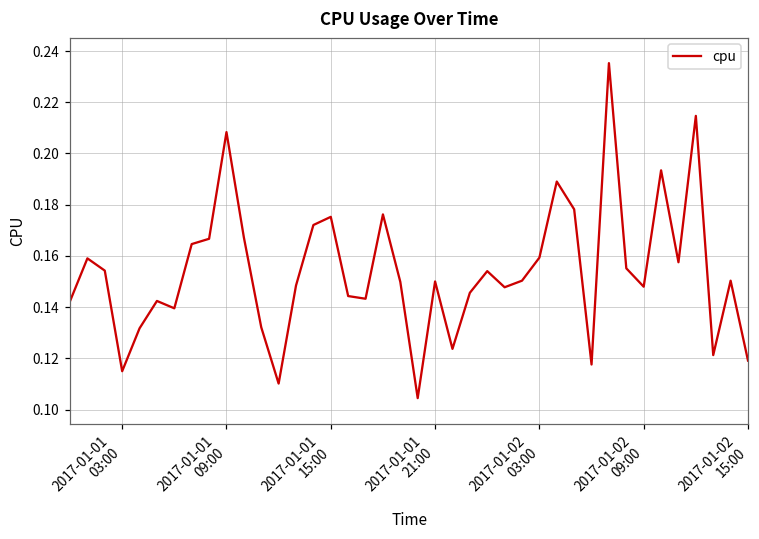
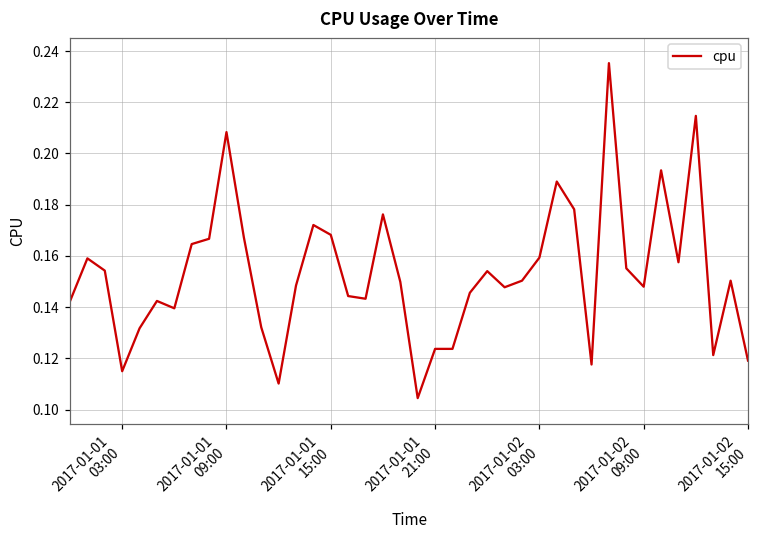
  {
    "2017-01-01 03:00": 0.115,
    "2017-01-01 09:00": 0.208,
-   "2017-01-01 15:00": 0.175,
-   "2017-01-01 21:00": 0.150,
+   "2017-01-01 15:00": 0.168,
+   "2017-01-01 21:00": 0.124,
    "2017-01-02 03:00": 0.159,
    "2017-01-02 09:00": 0.148,
    "2017-01-02 15:00": 0.119
  }
